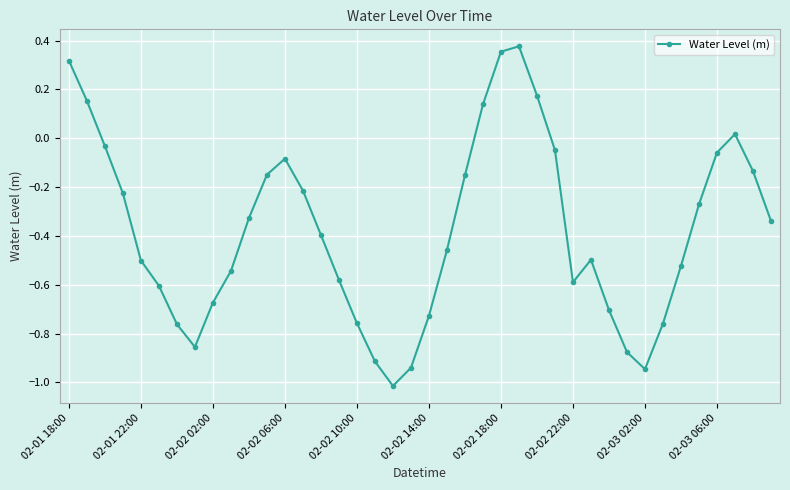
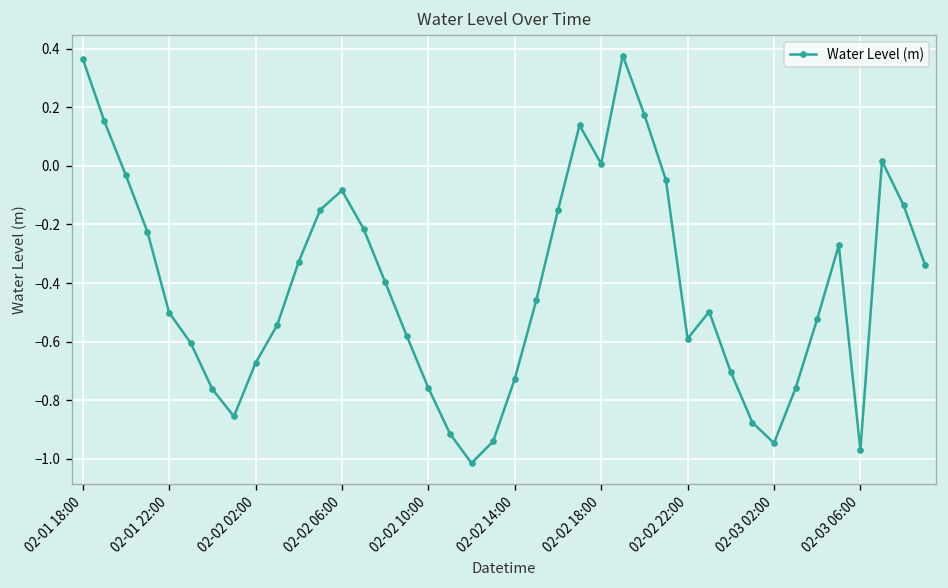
  {
-   "02-01 18:00": 0.32,
+   "02-01 18:00": 0.37,
    "02-01 22:00": -0.50,
    "02-02 02:00": -0.67,
    "02-02 06:00": -0.08,
    "02-02 10:00": -0.76,
    "02-02 14:00": -0.73,
-   "02-02 18:00": 0.35,
+   "02-02 18:00": 0.01,
    "02-02 22:00": -0.59,
    "02-03 02:00": -0.95,
-   "02-03 06:00": -0.06
+   "02-03 06:00": -0.97
  }
